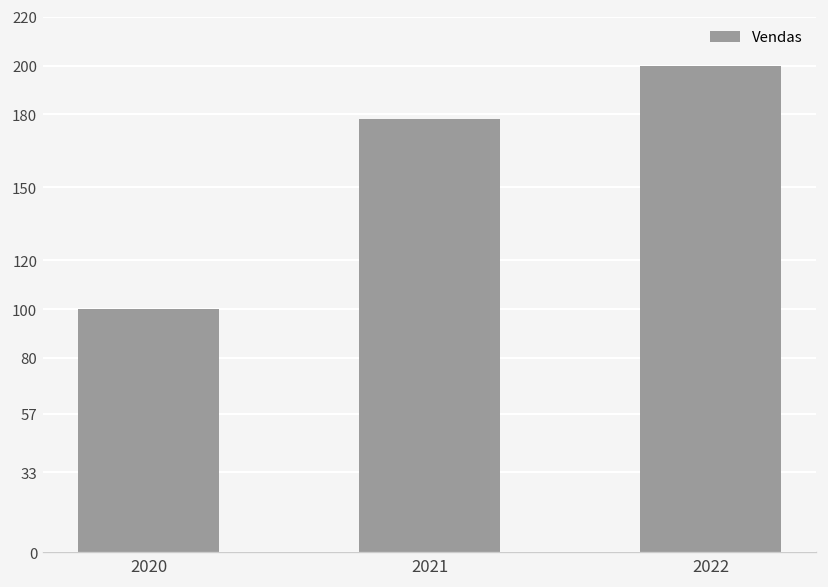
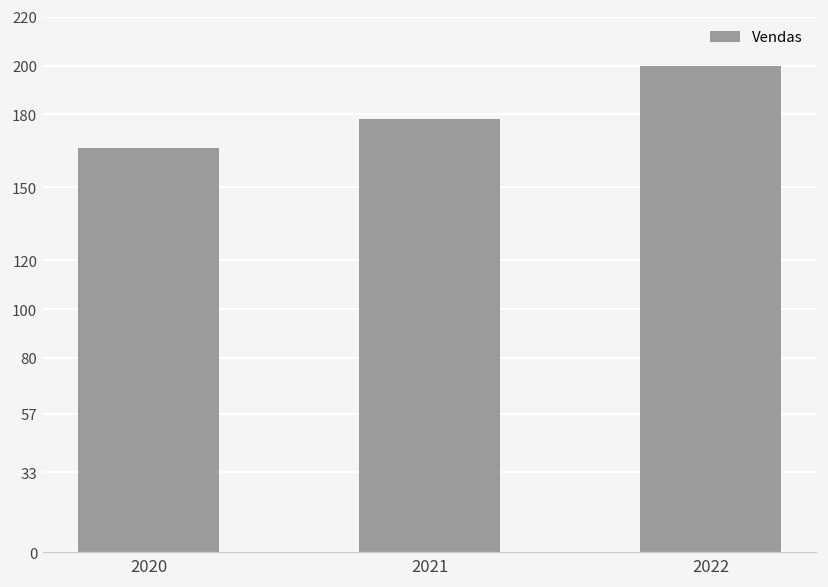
  {
-   "2020": 100,
+   "2020": 166,
    "2021": 178,
    "2022": 200
  }
